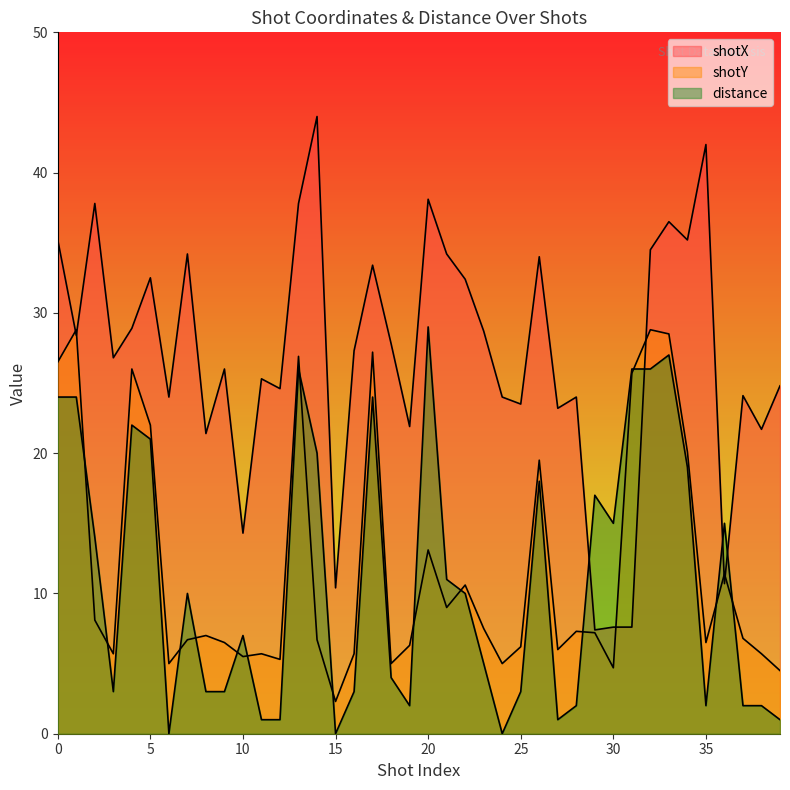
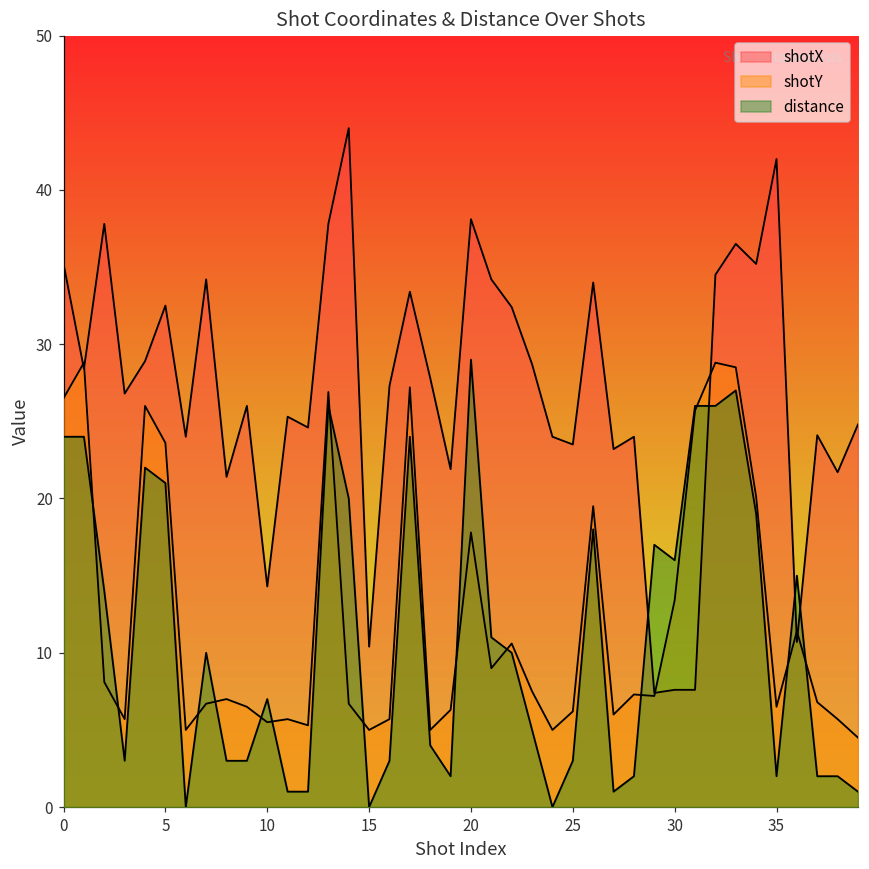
  {
    "shotX": {
      "0": 35.2,
      "5": 32.5,
      "10": 14.3,
      "15": 10.4,
      "20": 38.1,
      "25": 23.5,
      "30": 7.6,
      "35": 42.0
    },
    "shotY": {
      "0": 26.5,
-     "5": 22.0,
+     "5": 23.6,
      "10": 5.5,
-     "15": 2.3,
-     "20": 13.1,
+     "15": 5.0,
+     "20": 17.8,
      "25": 6.2,
-     "30": 4.7,
+     "30": 13.4,
      "35": 6.5
    },
    "distance": {
      "0": 24,
      "5": 21,
      "10": 7,
      "15": 0,
      "20": 29,
      "25": 3,
-     "30": 15,
+     "30": 16,
      "35": 2
    }
  }
